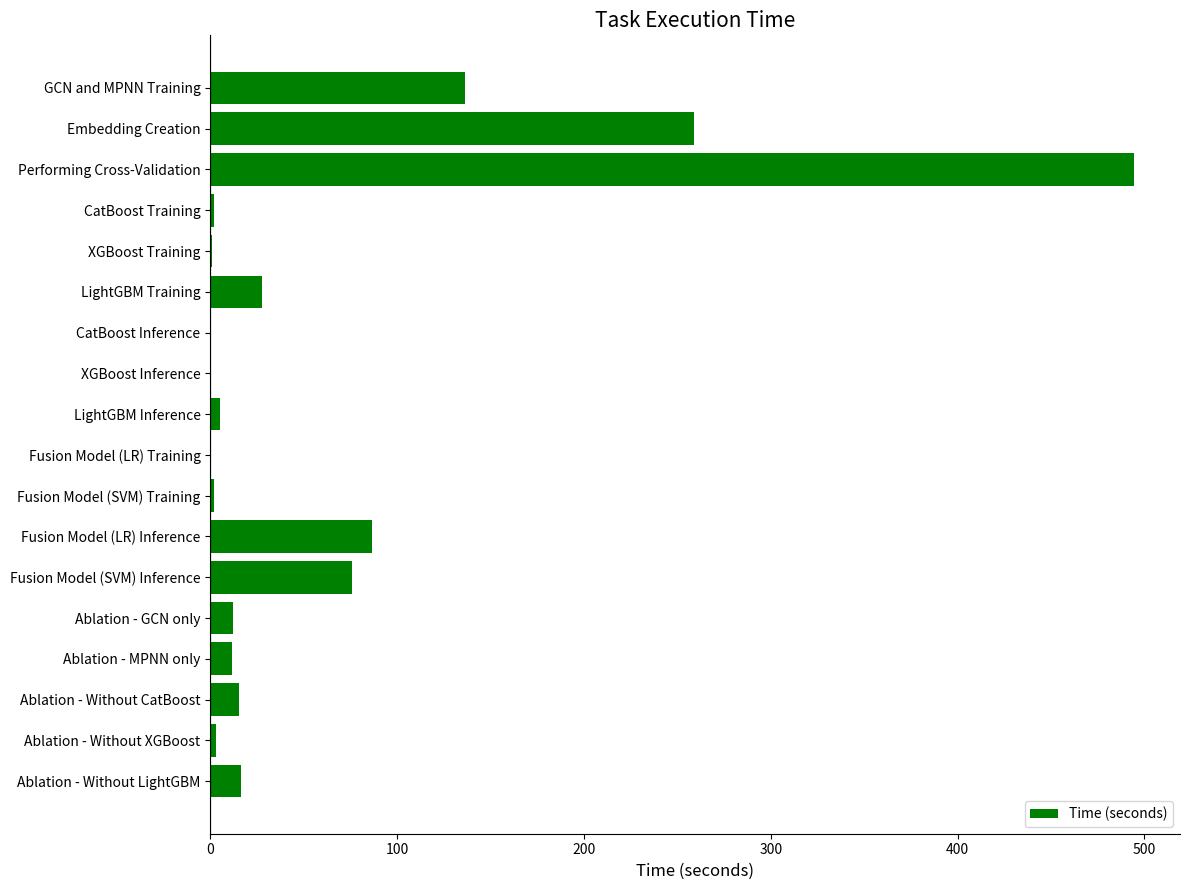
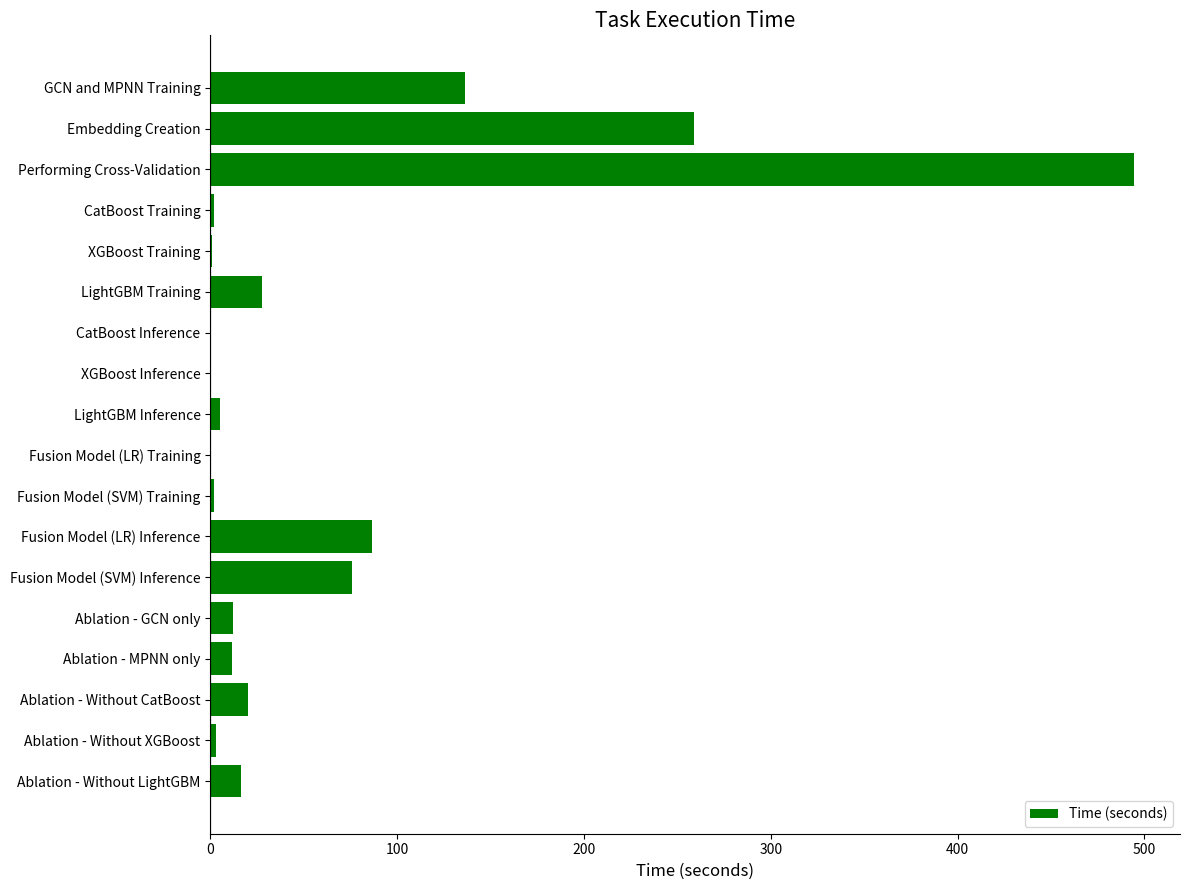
  {
    "GCN and MPNN Training": 136,
    "Embedding Creation": 259,
    "Performing Cross-Validation": 494,
    "CatBoost Training": 2,
    "LightGBM Training": 28,
    "CatBoost Inference": 0,
    "LightGBM Inference": 5,
    "Fusion Model (SVM) Training": 2,
    "Fusion Model (LR) Inference": 86,
    "Fusion Model (SVM) Inference": 76,
    "Ablation - GCN only": 12,
    "Ablation - MPNN only": 12,
-   "Ablation - Without CatBoost": 15,
+   "Ablation - Without CatBoost": 20,
    "Ablation - Without XGBoost": 3,
    "Ablation - Without LightGBM": 16
  }
